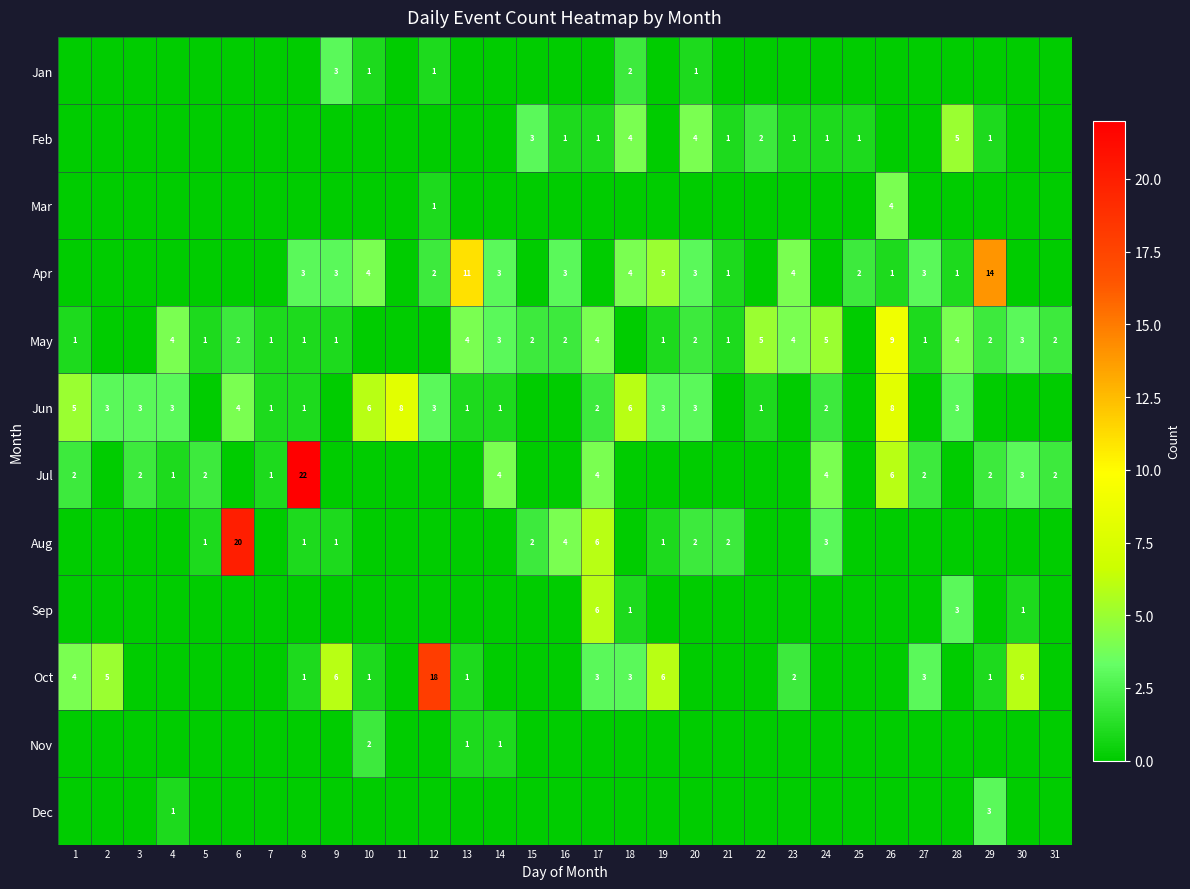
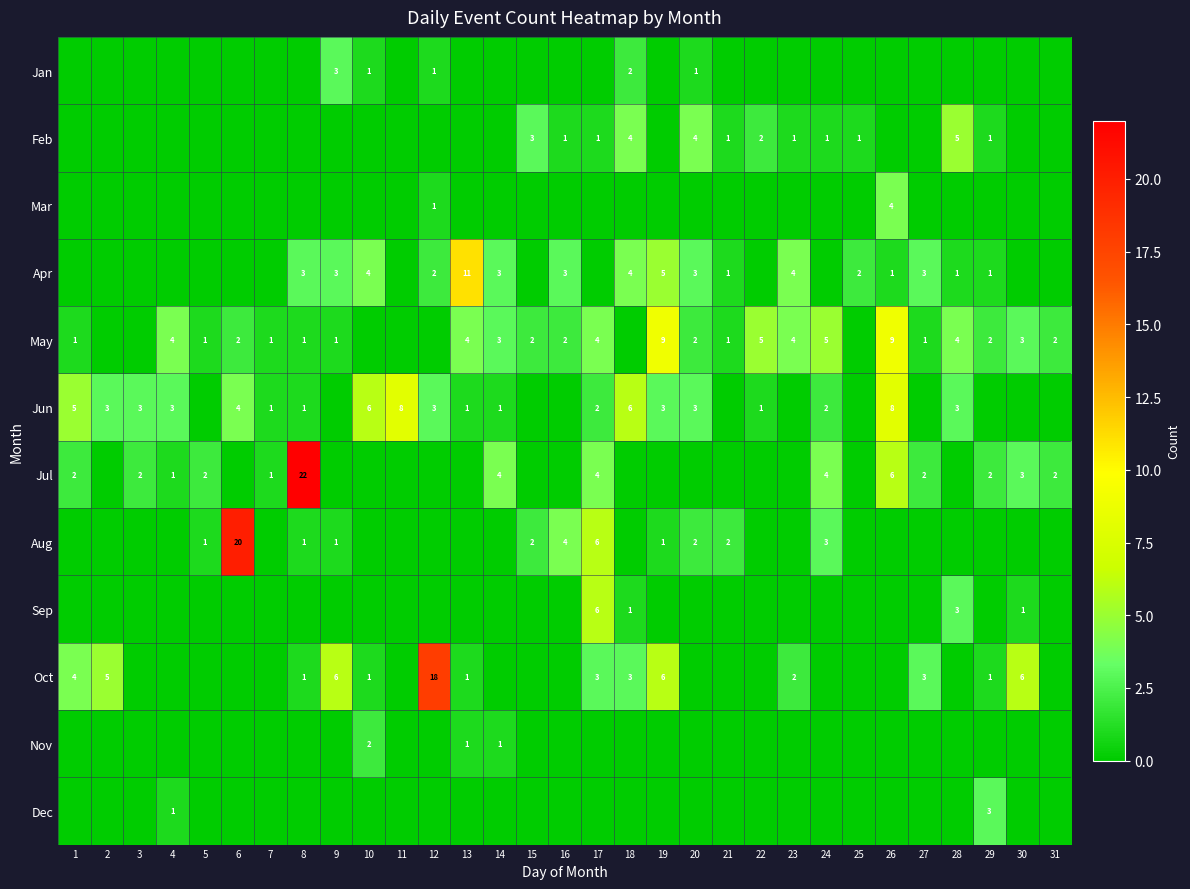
  {
    "Jan": {
      "9": 3,
      "10": 1,
      "12": 1,
      "18": 2,
      "20": 1
    },
    "Feb": {
      "15": 3,
      "16": 1,
      "17": 1,
      "18": 4,
      "20": 4,
      "21": 1,
      "22": 2,
      "23": 1,
      "24": 1,
      "25": 1,
      "28": 5,
      "29": 1
    },
    "Mar": {
      "12": 1,
      "26": 4
    },
    "Apr": {
      "8": 3,
      "9": 3,
      "10": 4,
      "12": 2,
      "13": 11,
      "14": 3,
      "16": 3,
      "18": 4,
      "19": 5,
      "20": 3,
      "21": 1,
      "23": 4,
      "25": 2,
      "26": 1,
      "27": 3,
      "28": 1,
-     "29": 14
+     "29": 1
    },
    "May": {
      "1": 1,
      "4": 4,
      "5": 1,
      "6": 2,
      "7": 1,
      "8": 1,
      "9": 1,
      "13": 4,
      "14": 3,
      "15": 2,
      "16": 2,
      "17": 4,
-     "19": 1,
+     "19": 9,
      "20": 2,
      "21": 1,
      "22": 5,
      "23": 4,
      "24": 5,
      "26": 9,
      "27": 1,
      "28": 4,
      "29": 2,
      "30": 3,
      "31": 2
    },
    "Jun": {
      "1": 5,
      "2": 3,
      "3": 3,
      "4": 3,
      "6": 4,
      "7": 1,
      "8": 1,
      "10": 6,
      "11": 8,
      "12": 3,
      "13": 1,
      "14": 1,
      "17": 2,
      "18": 6,
      "19": 3,
      "20": 3,
      "22": 1,
      "24": 2,
      "26": 8,
      "28": 3
    },
    "Jul": {
      "1": 2,
      "3": 2,
      "4": 1,
      "5": 2,
      "7": 1,
      "8": 22,
      "14": 4,
      "17": 4,
      "24": 4,
      "26": 6,
      "27": 2,
      "29": 2,
      "30": 3,
      "31": 2
    },
    "Aug": {
      "5": 1,
      "6": 20,
      "8": 1,
      "9": 1,
      "15": 2,
      "16": 4,
      "17": 6,
      "19": 1,
      "20": 2,
      "21": 2,
      "24": 3
    },
    "Sep": {
      "17": 6,
      "18": 1,
      "28": 3,
      "30": 1
    },
    "Oct": {
      "1": 4,
      "2": 5,
      "8": 1,
      "9": 6,
      "10": 1,
      "12": 18,
      "13": 1,
      "17": 3,
      "18": 3,
      "19": 6,
      "23": 2,
      "27": 3,
      "29": 1,
      "30": 6
    },
    "Nov": {
      "10": 2,
      "13": 1,
      "14": 1
    },
    "Dec": {
      "4": 1,
      "29": 3
    }
  }
